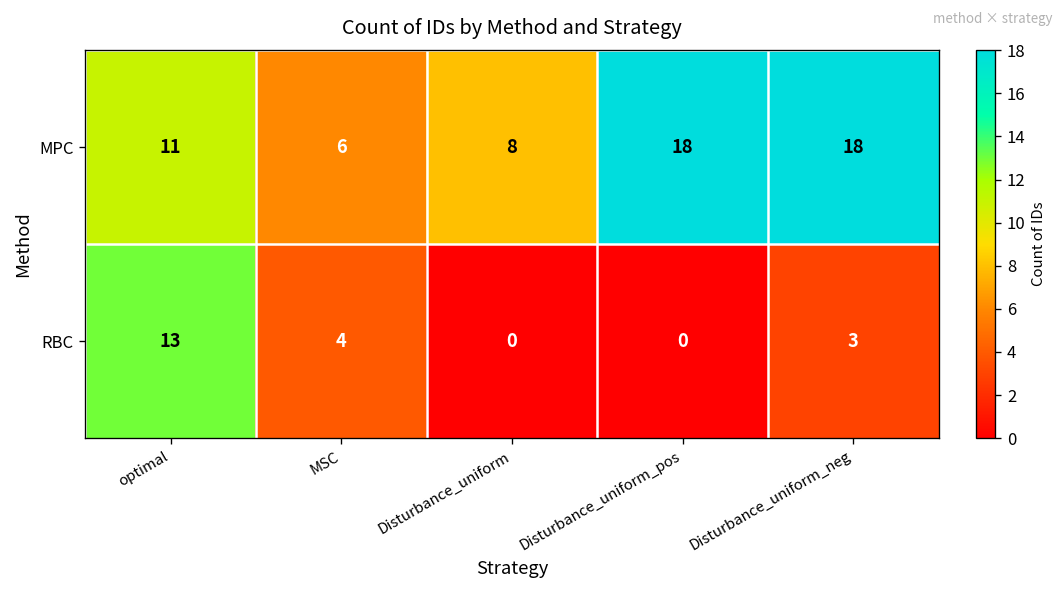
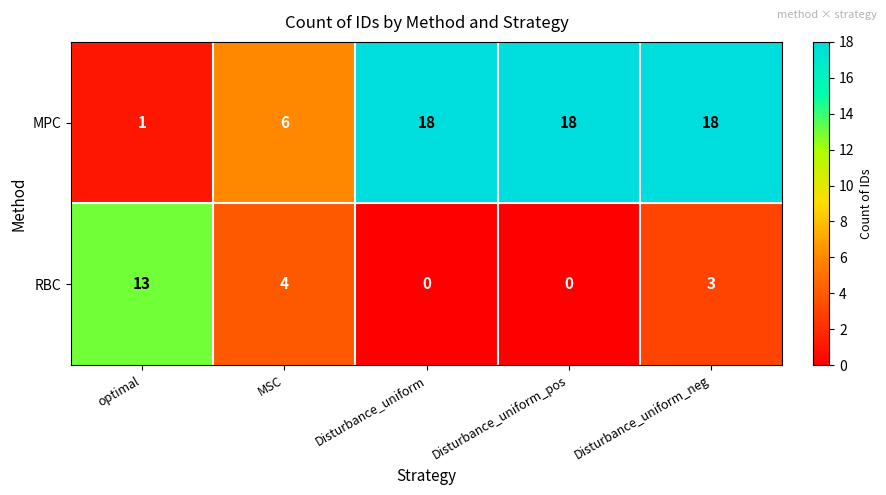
  {
    "MPC": {
-     "optimal": 11,
+     "optimal": 1,
      "MSC": 6,
-     "Disturbance_uniform": 8,
+     "Disturbance_uniform": 18,
      "Disturbance_uniform_pos": 18,
      "Disturbance_uniform_neg": 18
    },
    "RBC": {
      "optimal": 13,
      "MSC": 4,
      "Disturbance_uniform": 0,
      "Disturbance_uniform_pos": 0,
      "Disturbance_uniform_neg": 3
    }
  }
